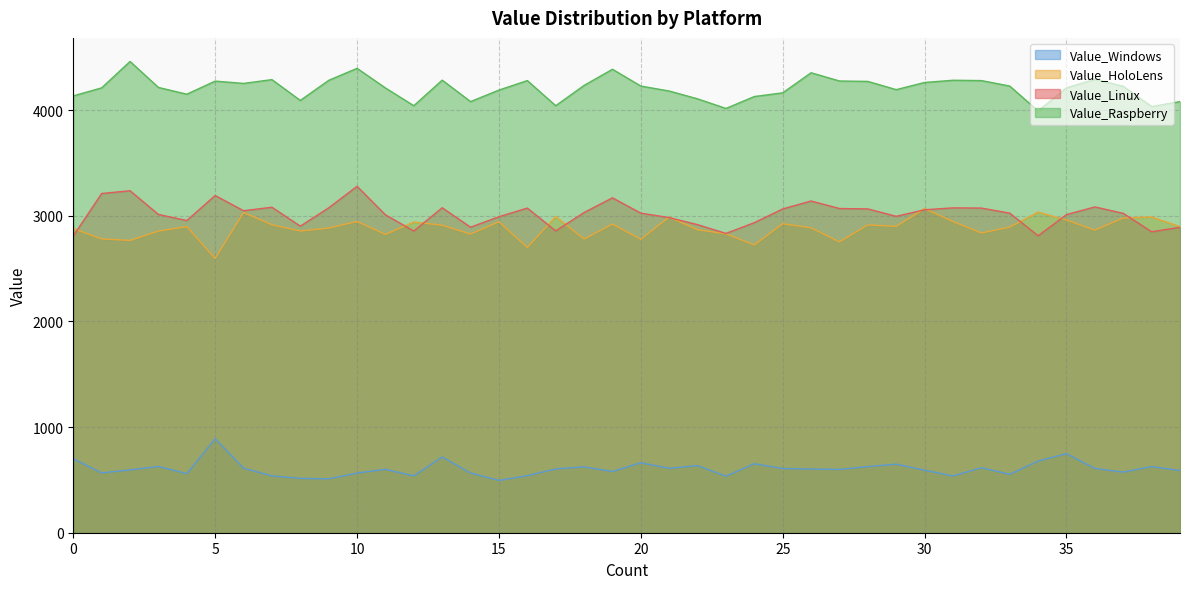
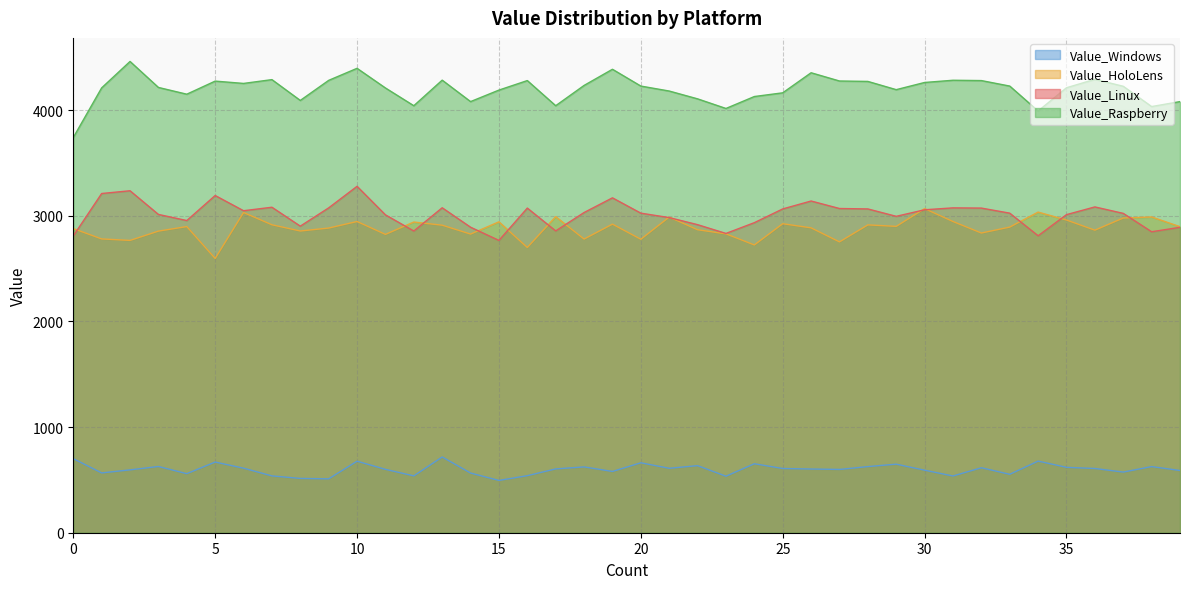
  {
    "Value_Windows": {
      "0": 700,
-     "5": 890,
-     "10": 570,
+     "5": 670,
+     "10": 680,
      "15": 500,
      "20": 660,
      "25": 610,
      "30": 590,
-     "35": 750
+     "35": 620
    },
    "Value_HoloLens": {
      "0": 2880,
      "5": 2600,
      "10": 2950,
      "15": 2940,
      "20": 2780,
      "25": 2930,
      "35": 2960
    },
    "Value_Linux": {
      "0": 2810,
      "5": 3190,
      "10": 3280,
-     "15": 2990,
+     "15": 2770,
      "20": 3030,
      "25": 3070,
      "35": 3010
    },
    "Value_Raspberry": {
-     "0": 4140,
+     "0": 3740,
      "5": 4280,
      "10": 4400,
      "15": 4190,
      "20": 4230,
      "25": 4160,
      "30": 4260
    }
  }
